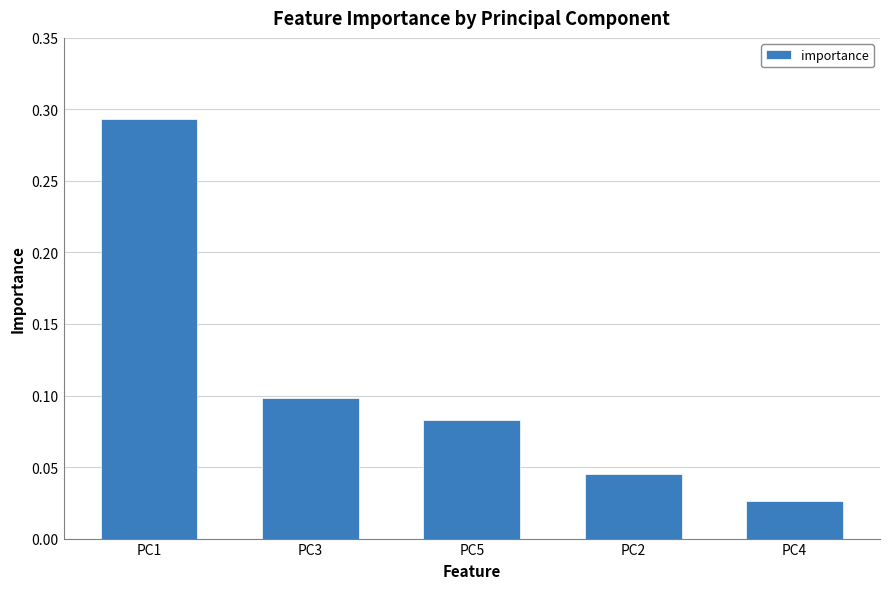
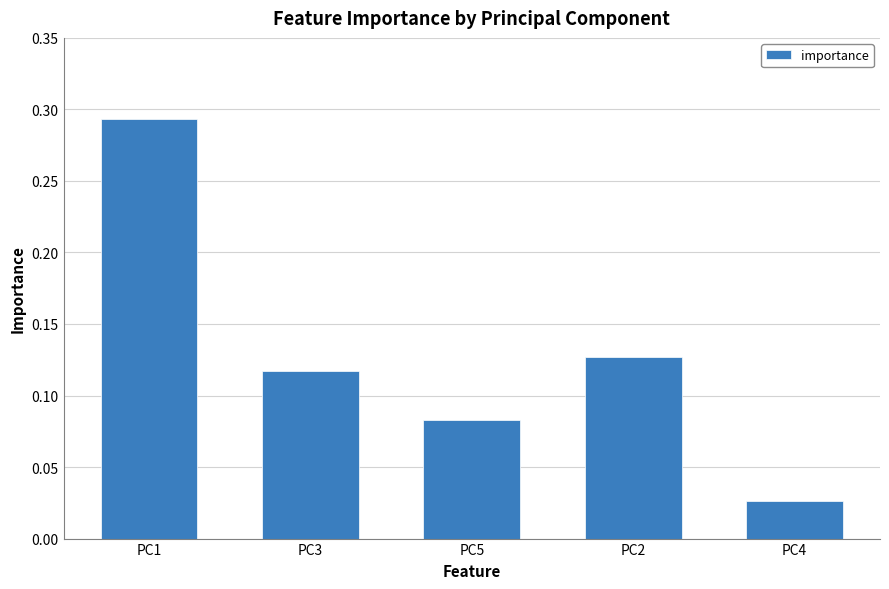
  {
    "PC1": 0.293,
-   "PC3": 0.098,
+   "PC3": 0.117,
    "PC5": 0.083,
-   "PC2": 0.045,
+   "PC2": 0.127,
    "PC4": 0.026
  }
